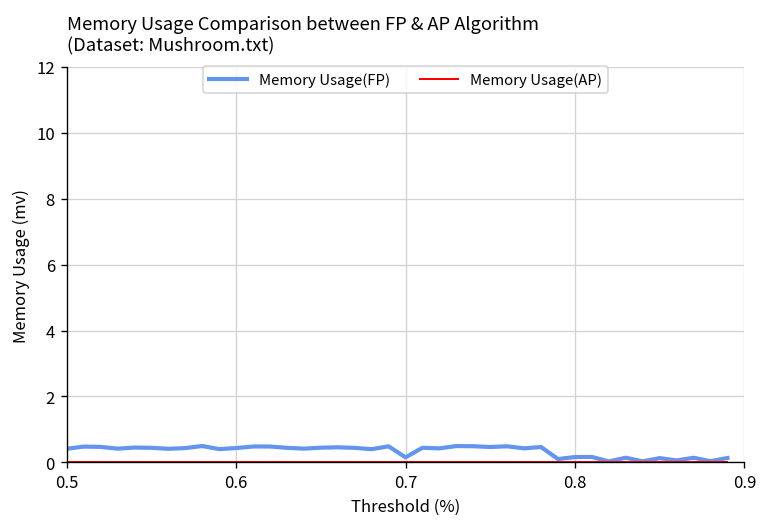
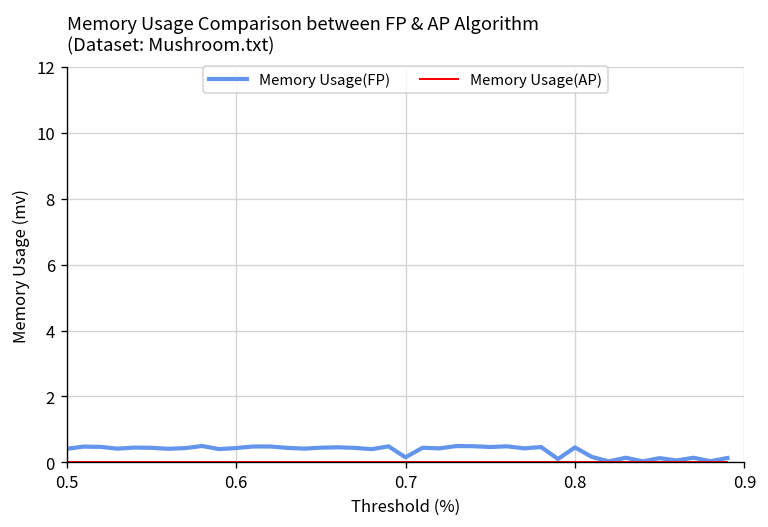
  {
    "Memory Usage(FP)": {
      "0.5": 0.4,
      "0.6": 0.4,
      "0.7": 0.2,
-     "0.8": 0.2
+     "0.8": 0.5
    },
    "Memory Usage(AP)": {
      "0.5": 0.0,
      "0.6": 0.0,
      "0.7": 0.0,
      "0.8": 0.0
    }
  }
